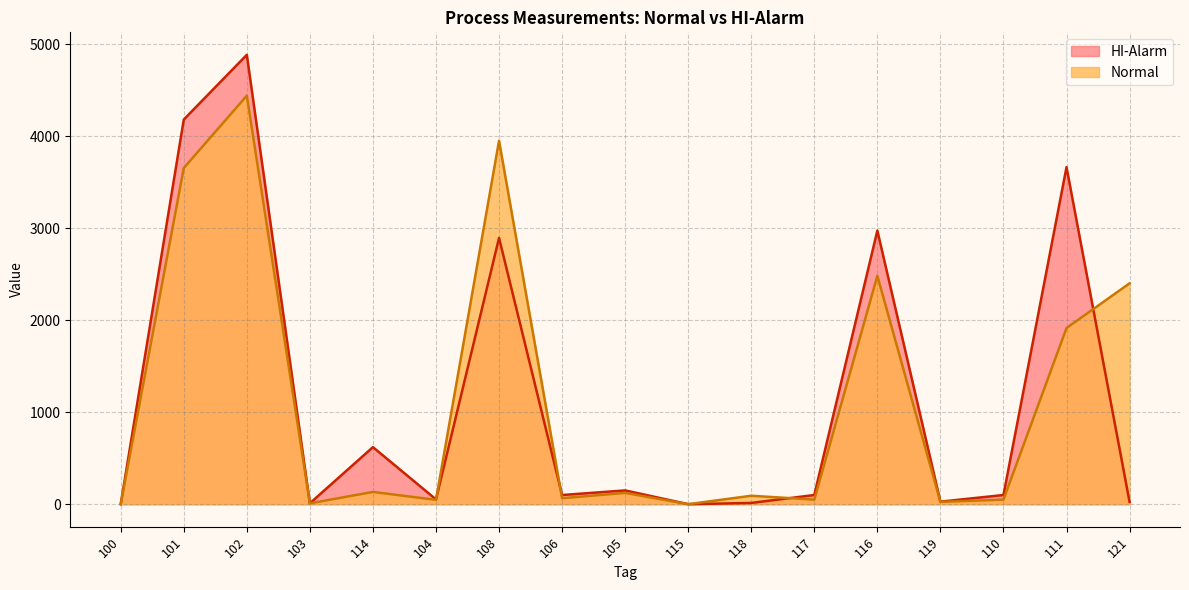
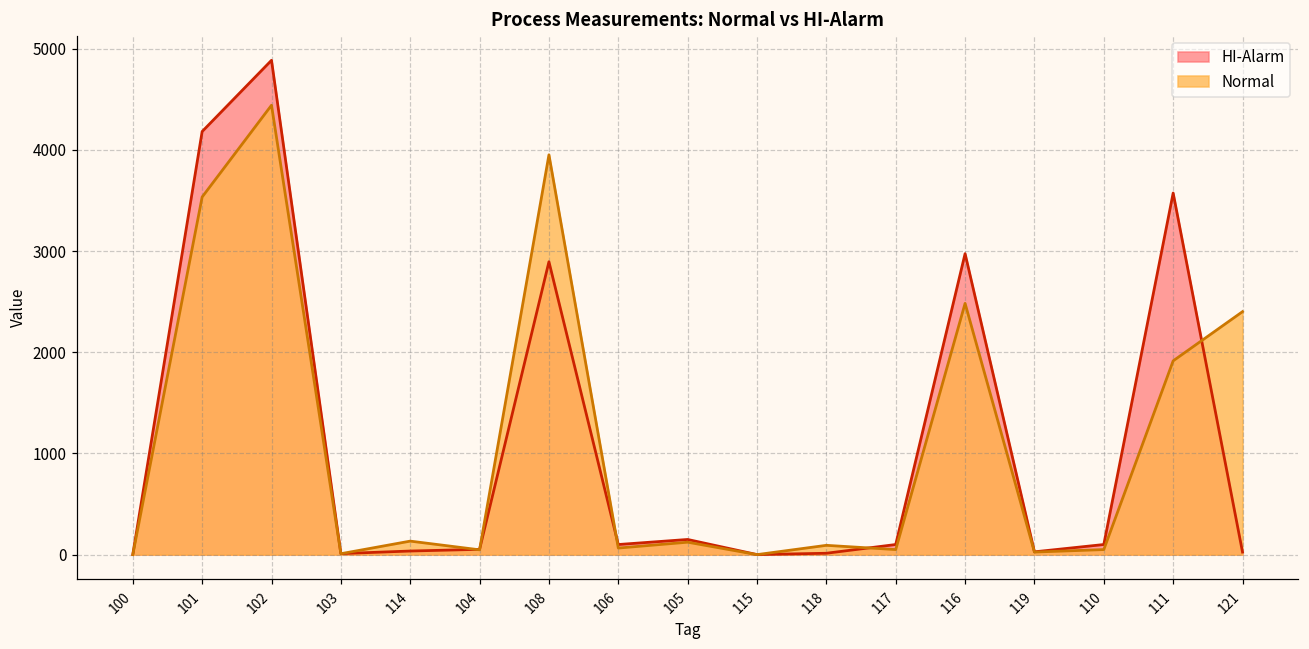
  {
    "HI-Alarm": {
      "101": 4200,
      "102": 4900,
-     "114": 600,
+     "114": 0,
      "108": 2900,
      "106": 100,
      "118": 0,
      "117": 100,
      "116": 3000,
      "110": 100,
-     "111": 3700,
+     "111": 3600,
      "121": 0
    },
    "Normal": {
-     "101": 3700,
+     "101": 3500,
      "102": 4400,
      "114": 100,
      "108": 4000,
      "106": 100,
      "118": 100,
      "117": 100,
      "116": 2500,
      "110": 100,
      "111": 1900,
      "121": 2400
    }
  }
